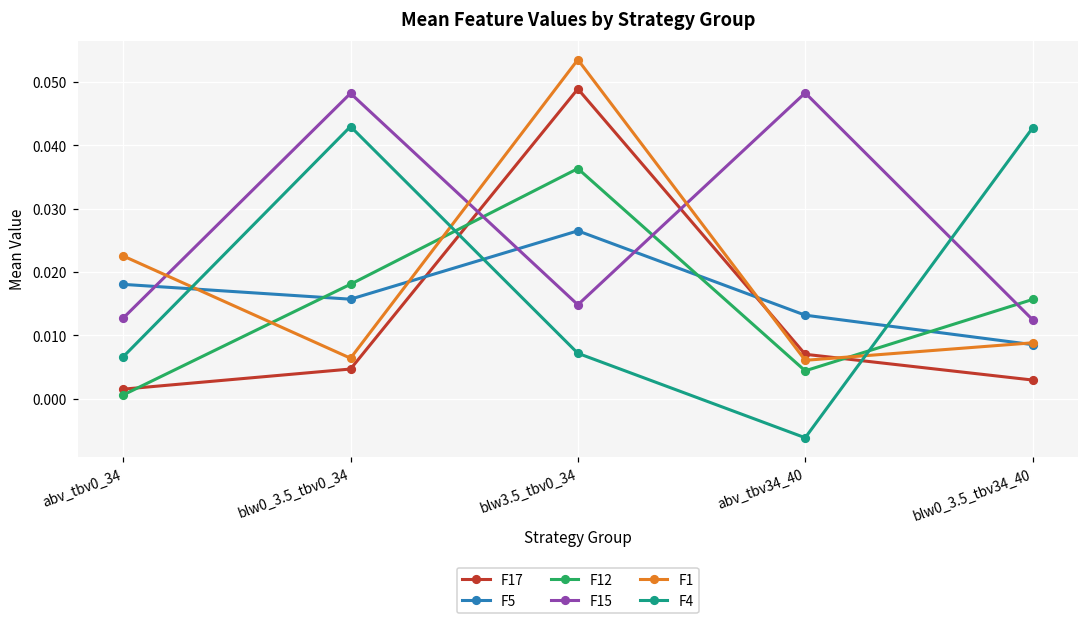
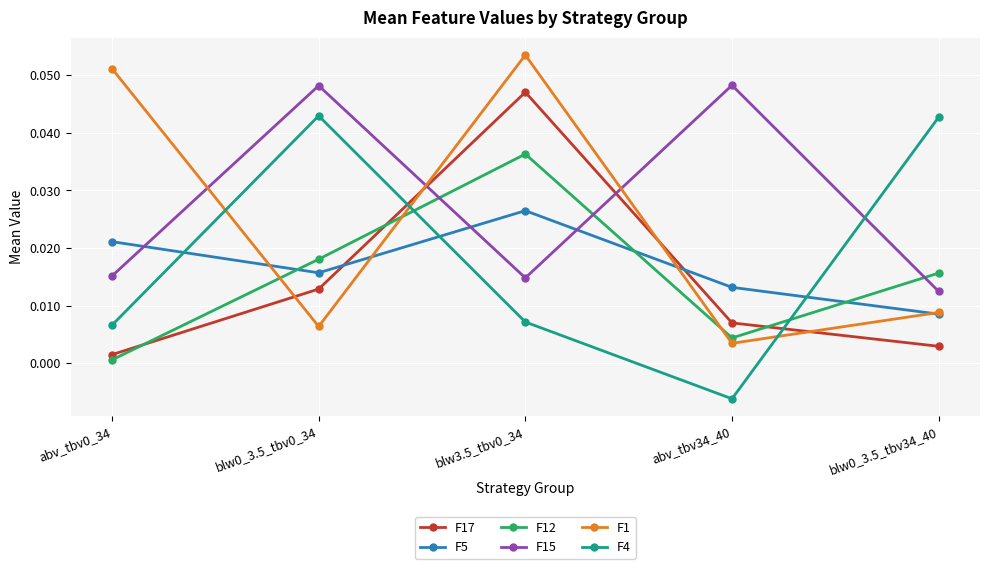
  {
    "F17": {
      "abv_tbv0_34": 0.002,
-     "blw0_3.5_tbv0_34": 0.005,
-     "blw3.5_tbv0_34": 0.049,
+     "blw0_3.5_tbv0_34": 0.013,
+     "blw3.5_tbv0_34": 0.047,
      "abv_tbv34_40": 0.007,
      "blw0_3.5_tbv34_40": 0.003
    },
    "F5": {
-     "abv_tbv0_34": 0.018,
+     "abv_tbv0_34": 0.021,
      "blw0_3.5_tbv0_34": 0.016,
      "blw3.5_tbv0_34": 0.026,
      "abv_tbv34_40": 0.013
    },
    "F15": {
-     "abv_tbv0_34": 0.013,
+     "abv_tbv0_34": 0.015,
      "blw0_3.5_tbv0_34": 0.048,
      "blw3.5_tbv0_34": 0.015,
      "abv_tbv34_40": 0.048,
      "blw0_3.5_tbv34_40": 0.012
    },
    "F1": {
-     "abv_tbv0_34": 0.023,
+     "abv_tbv0_34": 0.051,
      "blw0_3.5_tbv0_34": 0.006,
      "blw3.5_tbv0_34": 0.054,
-     "abv_tbv34_40": 0.006
+     "abv_tbv34_40": 0.003
    }
  }
